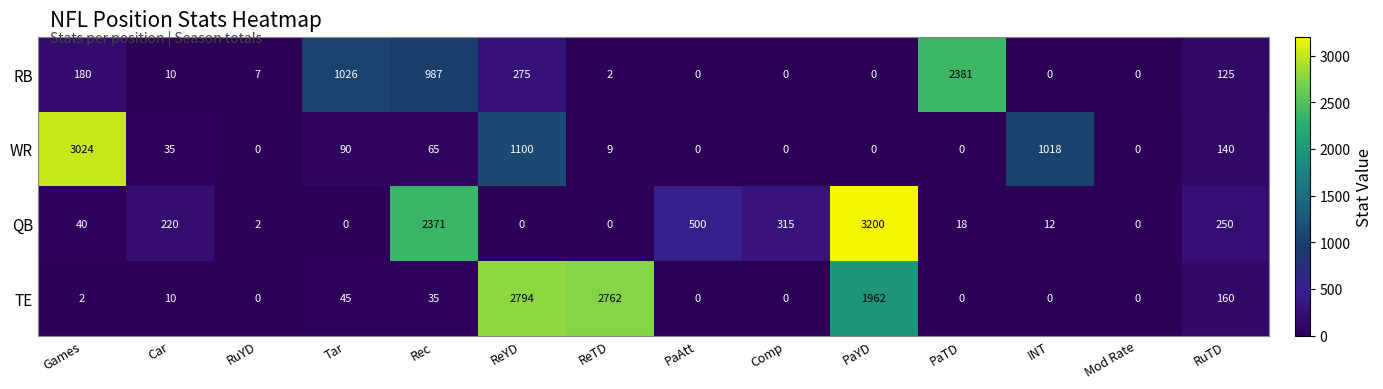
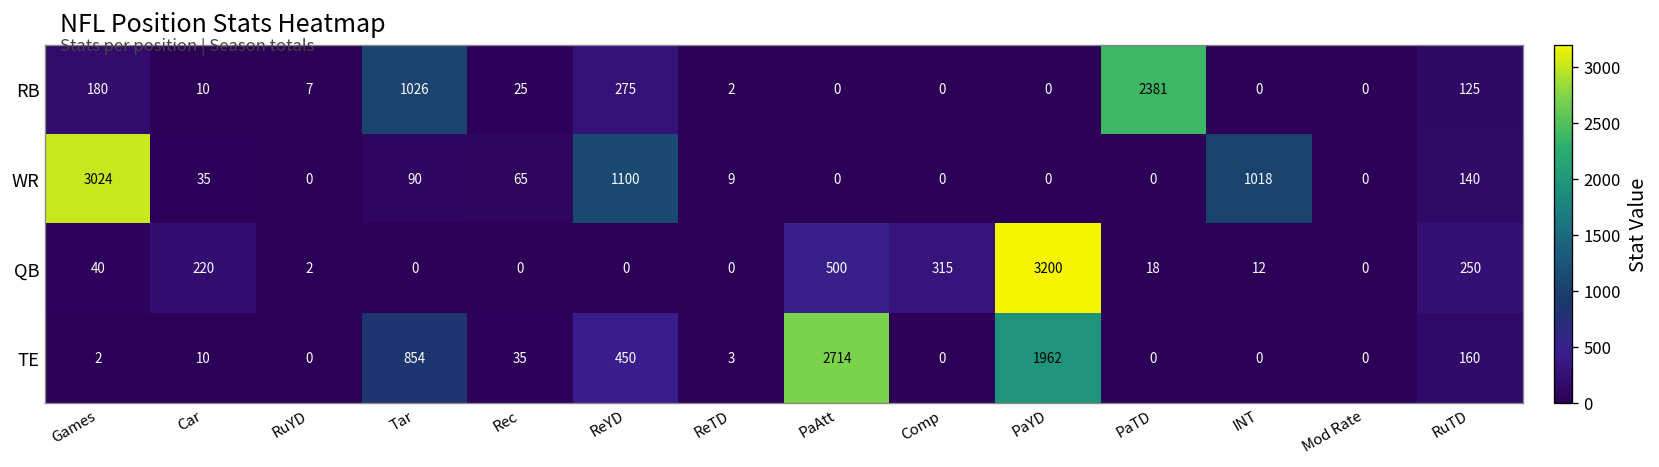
  {
    "RB": {
      "Games": 180,
      "Car": 10,
      "RuYD": 7,
      "Tar": 1026,
-     "Rec": 987,
+     "Rec": 25,
      "ReYD": 275,
      "ReTD": 2,
      "PaAtt": 0,
      "Comp": 0,
      "PaYD": 0,
      "PaTD": 2381,
      "INT": 0,
      "Mod Rate": 0,
      "RuTD": 125
    },
    "WR": {
      "Games": 3024,
      "Car": 35,
      "RuYD": 0,
      "Tar": 90,
      "Rec": 65,
      "ReYD": 1100,
      "ReTD": 9,
      "PaAtt": 0,
      "Comp": 0,
      "PaYD": 0,
      "PaTD": 0,
      "INT": 1018,
      "Mod Rate": 0,
      "RuTD": 140
    },
    "QB": {
      "Games": 40,
      "Car": 220,
      "RuYD": 2,
      "Tar": 0,
-     "Rec": 2371,
+     "Rec": 0,
      "ReYD": 0,
      "ReTD": 0,
      "PaAtt": 500,
      "Comp": 315,
      "PaYD": 3200,
      "PaTD": 18,
      "INT": 12,
      "Mod Rate": 0,
      "RuTD": 250
    },
    "TE": {
      "Games": 2,
      "Car": 10,
      "RuYD": 0,
-     "Tar": 45,
+     "Tar": 854,
      "Rec": 35,
-     "ReYD": 2794,
-     "ReTD": 2762,
-     "PaAtt": 0,
+     "ReYD": 450,
+     "ReTD": 3,
+     "PaAtt": 2714,
      "Comp": 0,
      "PaYD": 1962,
      "PaTD": 0,
      "INT": 0,
      "Mod Rate": 0,
      "RuTD": 160
    }
  }
